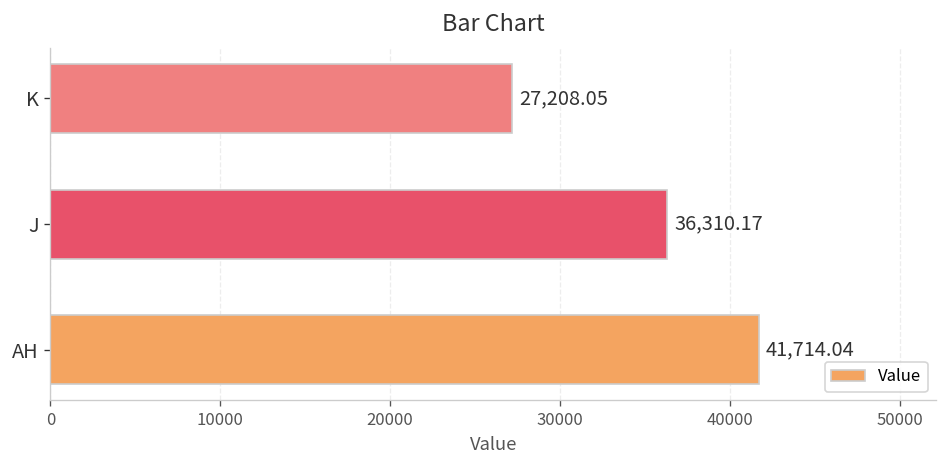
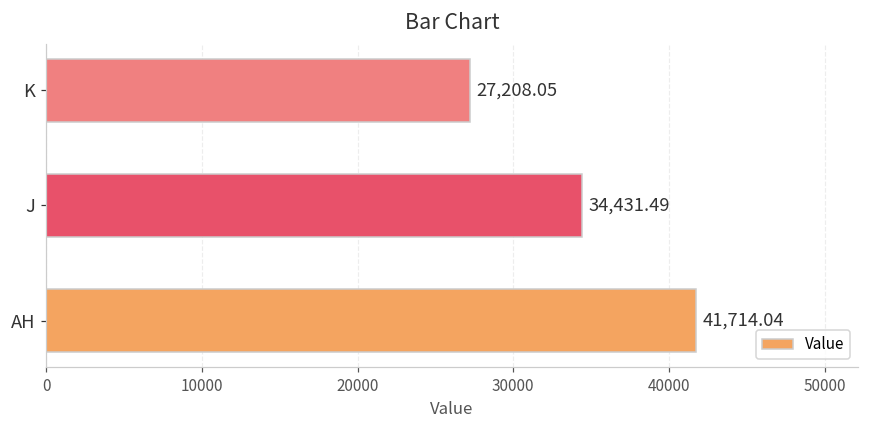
  {
    "K": "27,208.05",
-   "J": "36,310.17",
+   "J": "34,431.49",
    "AH": "41,714.04"
  }
